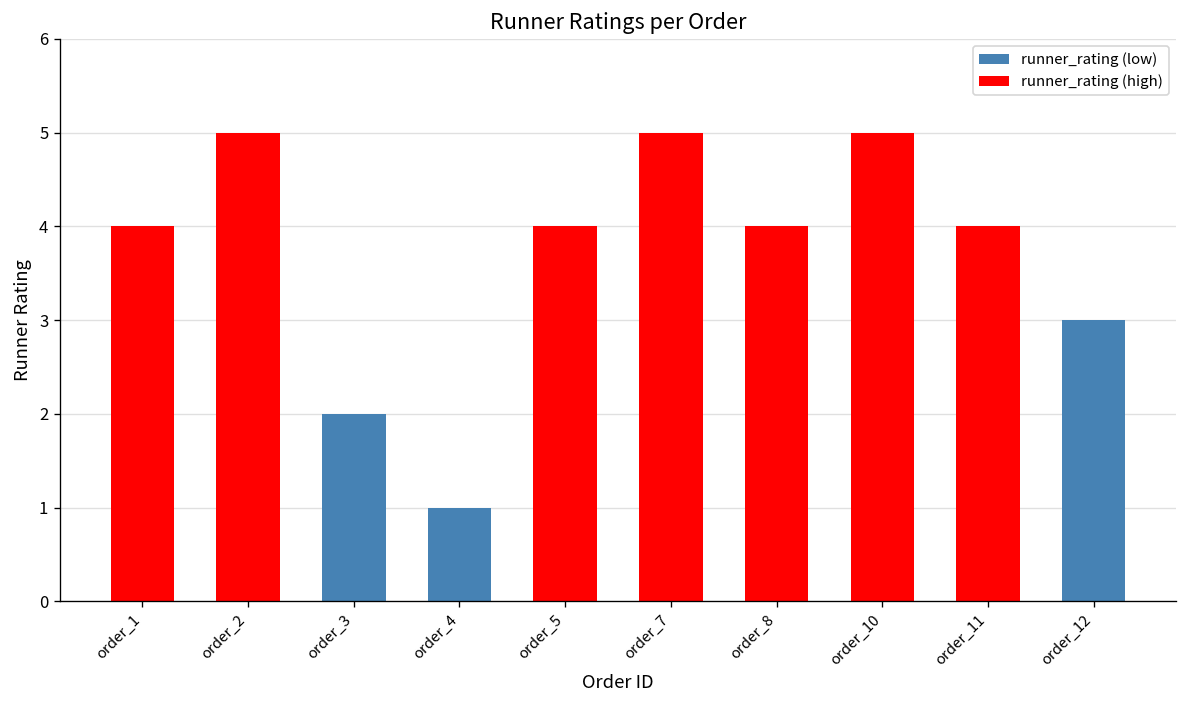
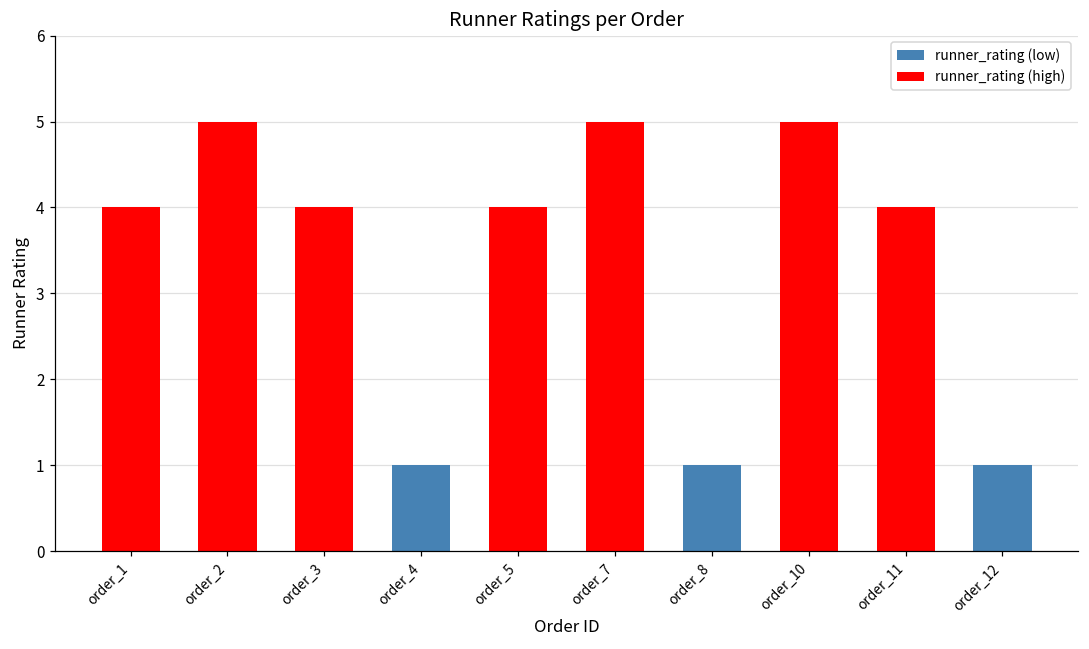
  {
    "order_1": 4,
    "order_2": 5,
-   "order_3": 2,
+   "order_3": 4,
    "order_4": 1,
    "order_5": 4,
    "order_7": 5,
-   "order_8": 4,
+   "order_8": 1,
    "order_10": 5,
    "order_11": 4,
-   "order_12": 3
+   "order_12": 1
  }
